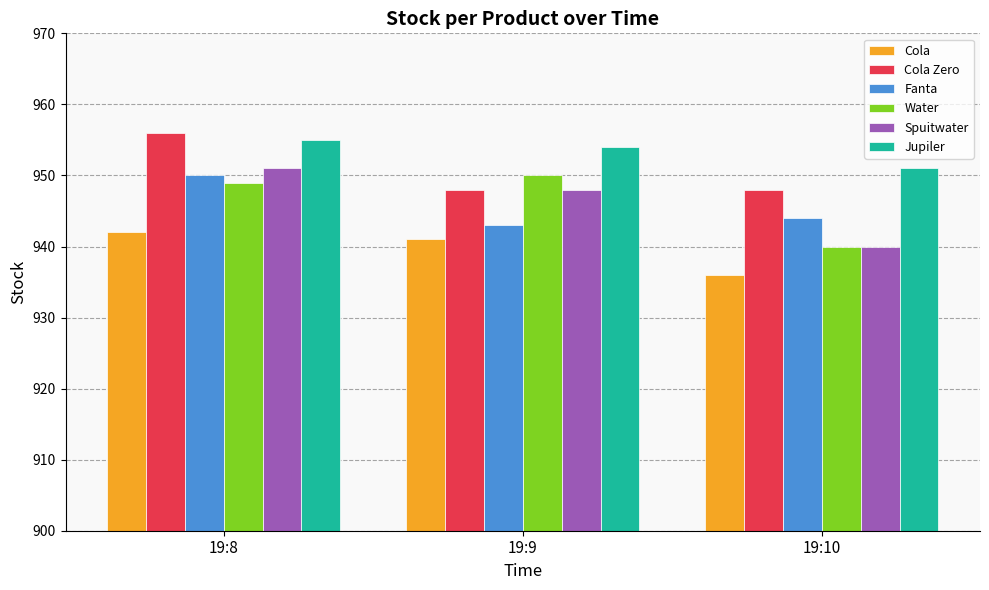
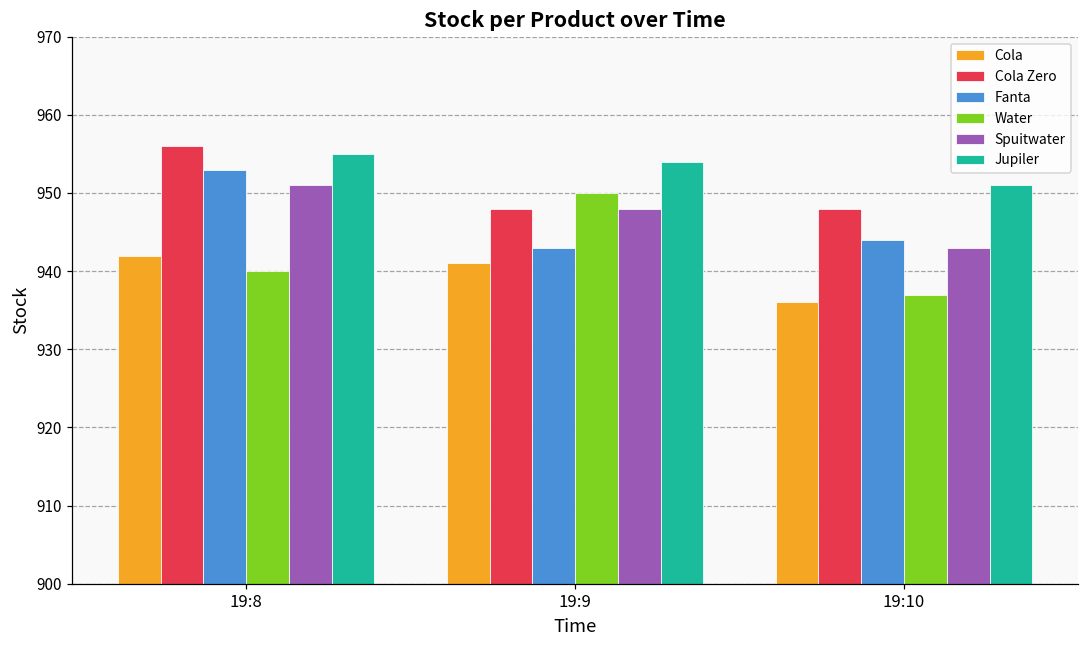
  {
    "Cola": {
      "19:8": 942,
      "19:9": 941,
      "19:10": 936
    },
    "Cola Zero": {
      "19:8": 956,
      "19:9": 948,
      "19:10": 948
    },
    "Fanta": {
-     "19:8": 950,
+     "19:8": 953,
      "19:9": 943,
      "19:10": 944
    },
    "Water": {
-     "19:8": 949,
+     "19:8": 940,
      "19:9": 950,
-     "19:10": 940
+     "19:10": 937
    },
    "Spuitwater": {
      "19:8": 951,
      "19:9": 948,
-     "19:10": 940
+     "19:10": 943
    },
    "Jupiler": {
      "19:8": 955,
      "19:9": 954,
      "19:10": 951
    }
  }
